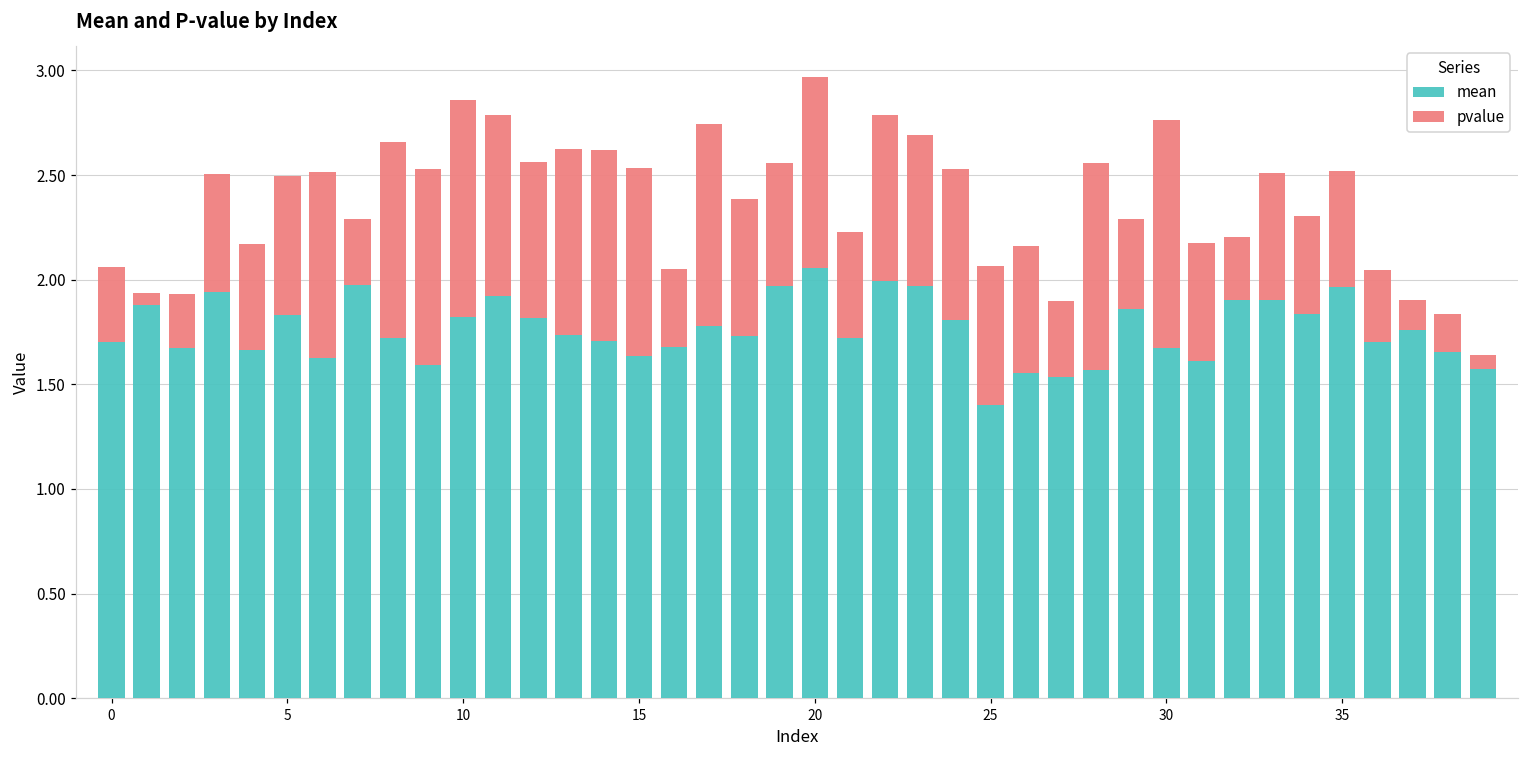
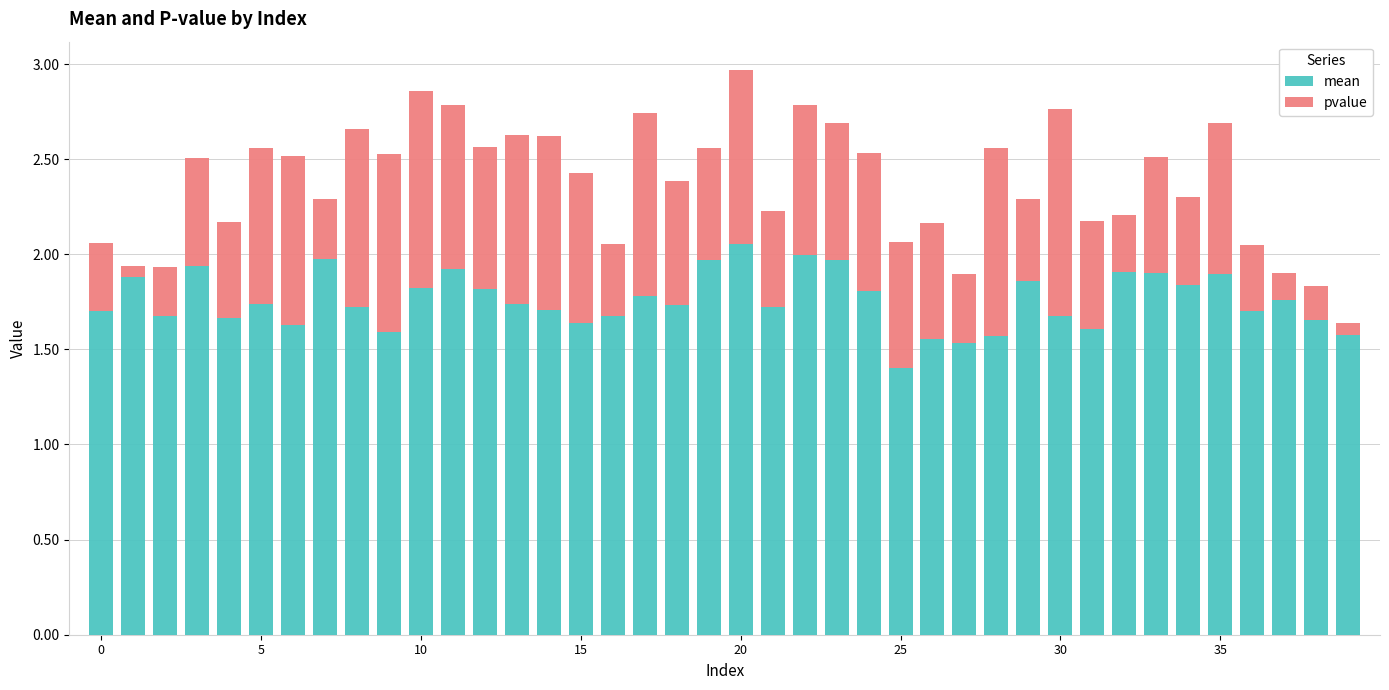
  {
    "mean": {
      "0": 1.70,
-     "5": 1.83,
+     "5": 1.74,
      "10": 1.82,
      "15": 1.64,
      "20": 2.06,
      "25": 1.40,
      "30": 1.67,
-     "35": 1.97
+     "35": 1.90
    },
    "pvalue": {
      "0": 0.36,
-     "5": 0.67,
+     "5": 0.82,
      "10": 1.04,
-     "15": 0.90,
+     "15": 0.79,
      "20": 0.91,
      "25": 0.66,
      "30": 1.09,
-     "35": 0.56
+     "35": 0.79
    }
  }
